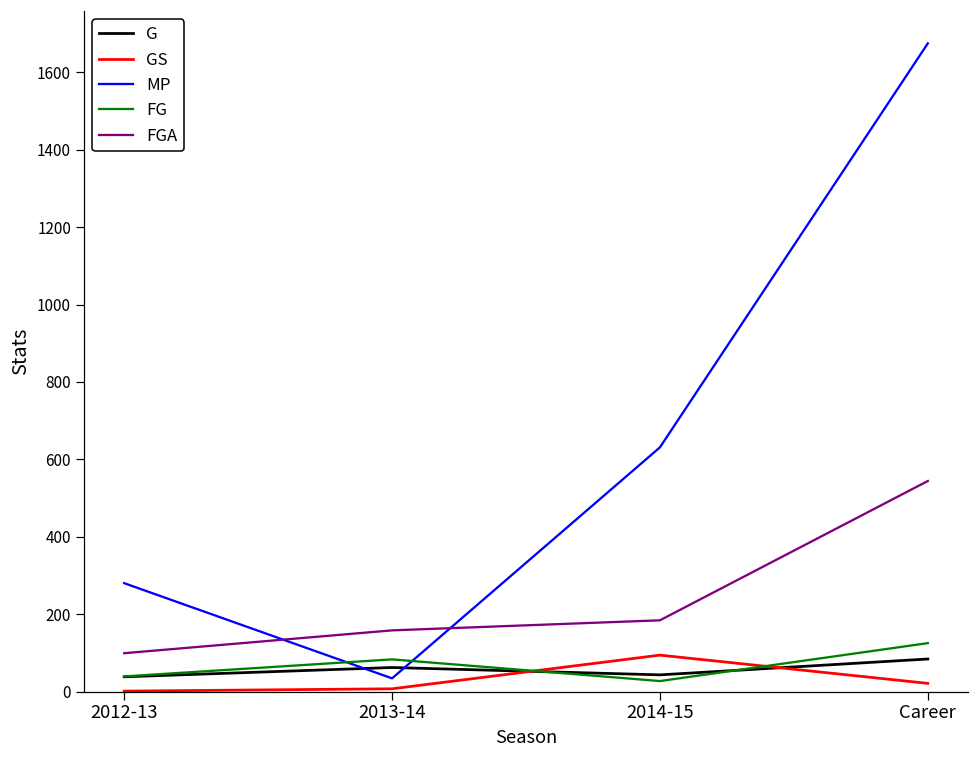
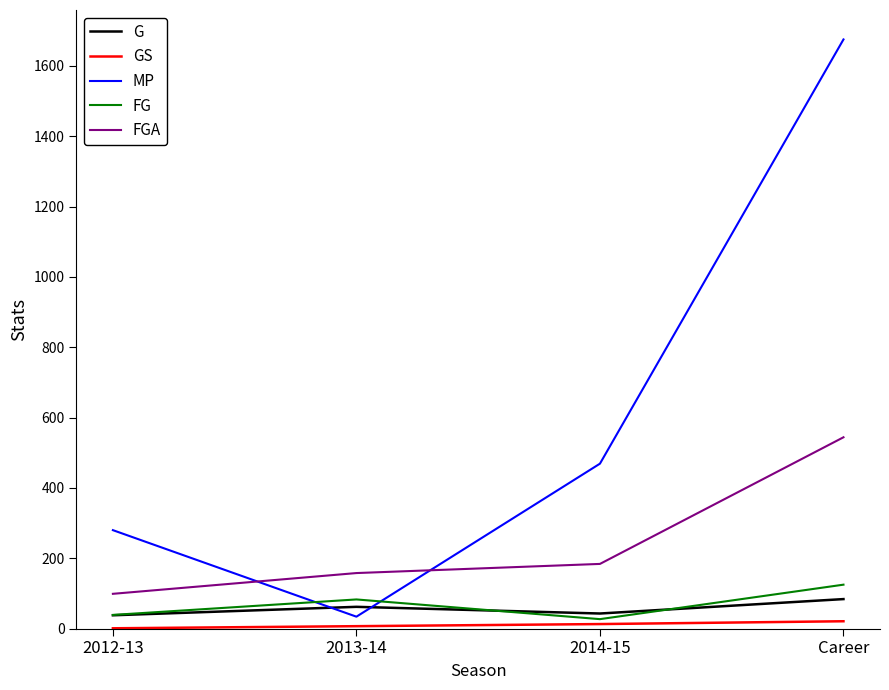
  {
    "G": {
      "2013-14": 60,
      "2014-15": 40,
      "Career": 80
    },
    "GS": {
      "2012-13": 0,
      "2013-14": 10,
-     "2014-15": 90,
+     "2014-15": 10,
      "Career": 20
    },
    "MP": {
      "2012-13": 280,
      "2013-14": 30,
-     "2014-15": 630,
+     "2014-15": 470,
      "Career": 1680
    },
    "FG": {
      "2013-14": 80,
      "2014-15": 30,
      "Career": 130
    },
    "FGA": {
      "2012-13": 100,
      "2013-14": 160,
      "2014-15": 180,
      "Career": 540
    }
  }
